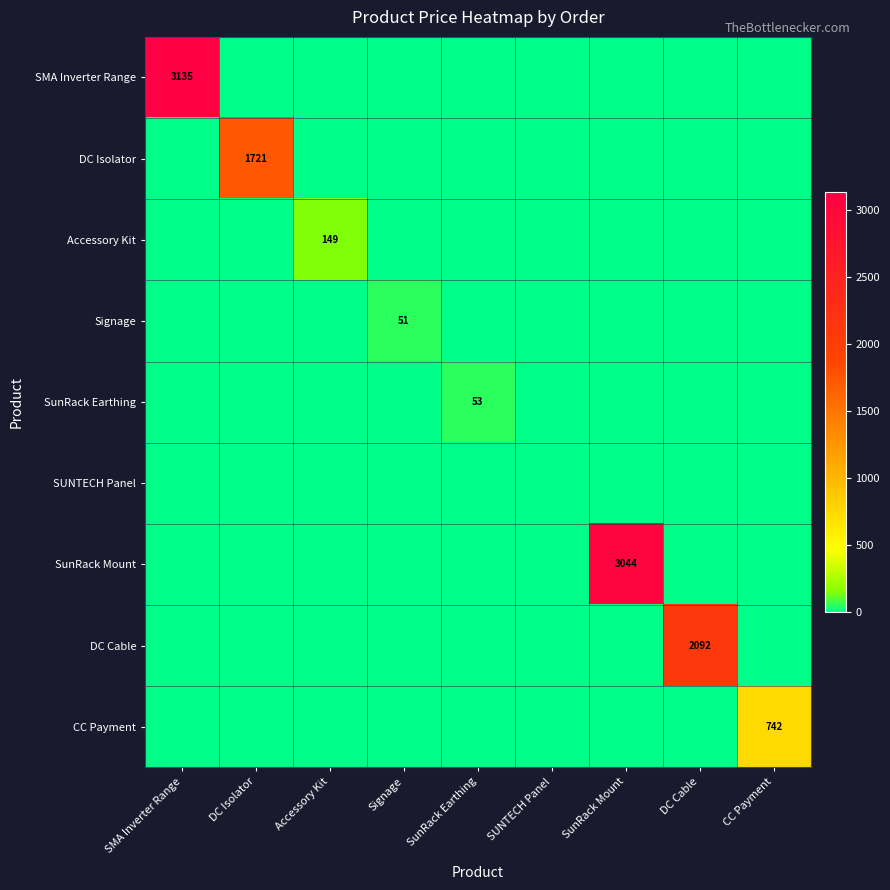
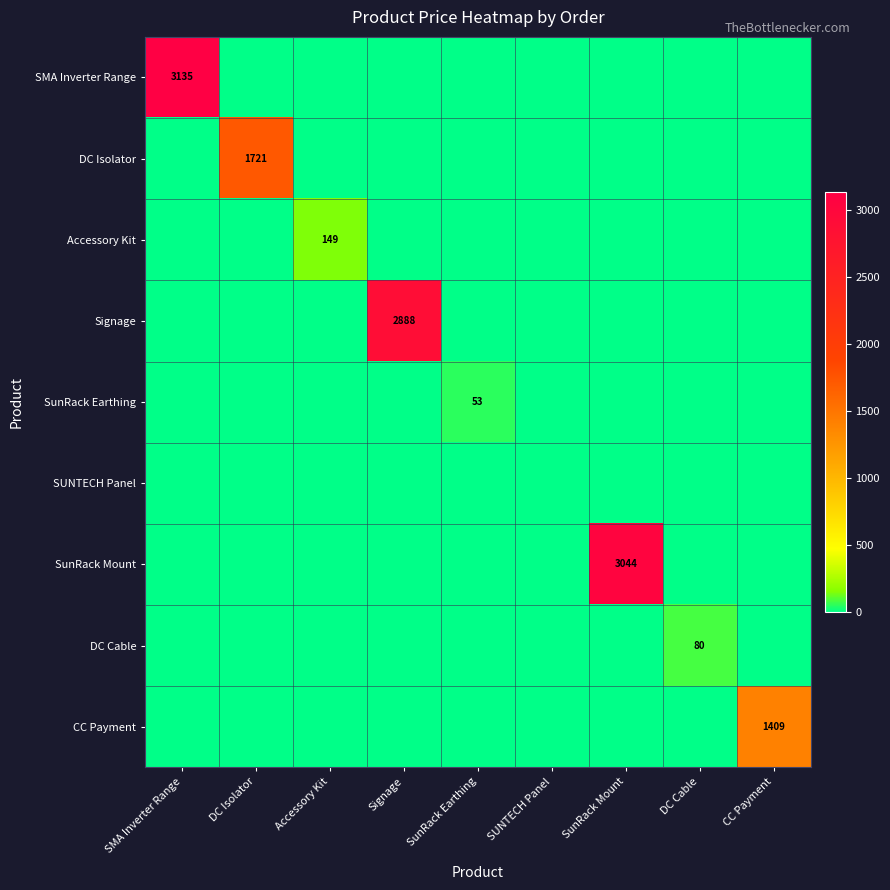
  {
    "SMA Inverter Range": {
      "SMA Inverter Range": 3135
    },
    "DC Isolator": {
      "DC Isolator": 1721
    },
    "Accessory Kit": {
      "Accessory Kit": 149
    },
    "Signage": {
-     "Signage": 51
+     "Signage": 2888
    },
    "SunRack Earthing": {
      "SunRack Earthing": 53
    },
    "SunRack Mount": {
      "SunRack Mount": 3044
    },
    "DC Cable": {
-     "DC Cable": 2092
+     "DC Cable": 80
    },
    "CC Payment": {
-     "CC Payment": 742
+     "CC Payment": 1409
    }
  }
